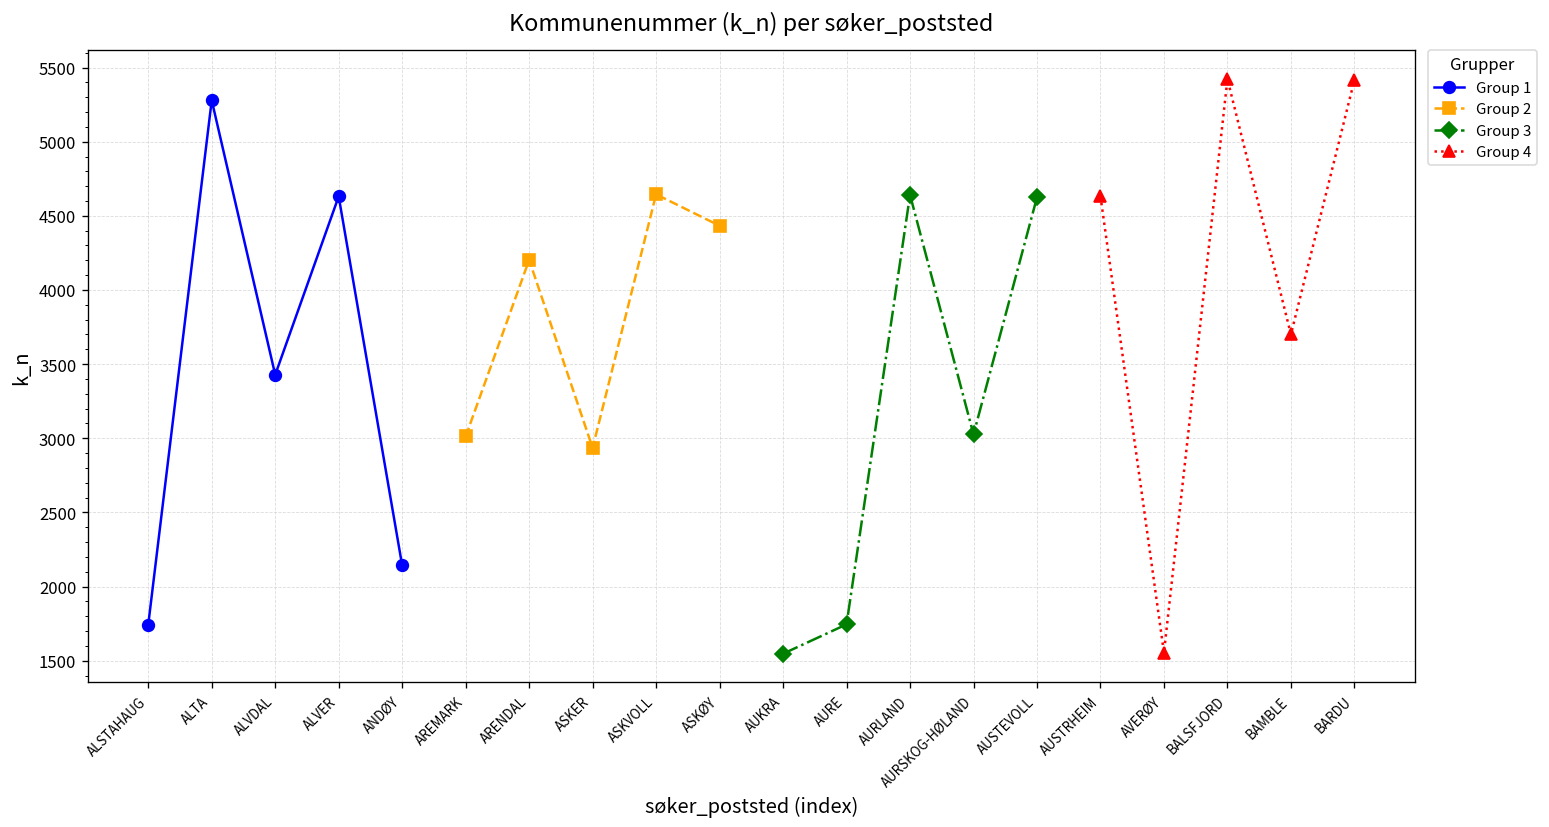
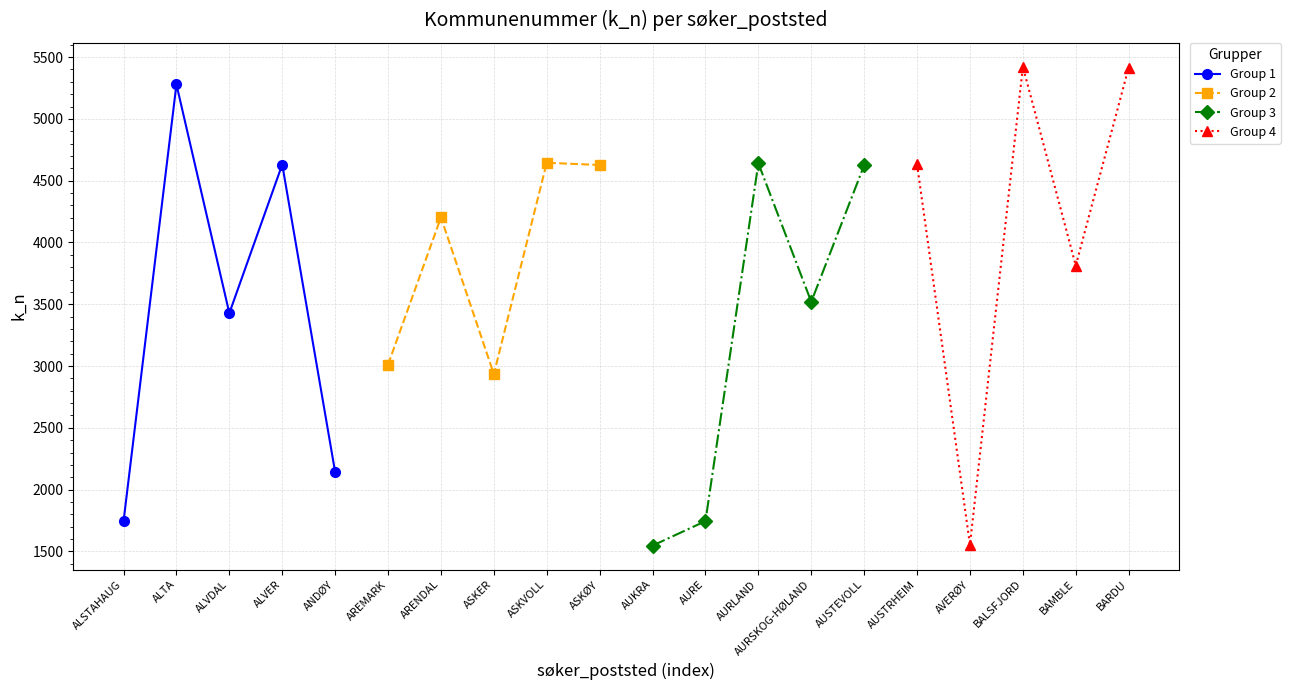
  {
    "Group 1": {
      "ALSTAHAUG": 1740,
      "ALTA": 5280,
      "ALVDAL": 3430,
      "ALVER": 4630,
      "ANDØY": 2140
    },
    "Group 2": {
      "AREMARK": 3010,
      "ARENDAL": 4200,
      "ASKER": 2940,
      "ASKVOLL": 4650,
-     "ASKØY": 4430
+     "ASKØY": 4630
    },
    "Group 3": {
      "AUKRA": 1550,
      "AURE": 1750,
      "AURLAND": 4640,
-     "AURSKOG-HØLAND": 3030,
+     "AURSKOG-HØLAND": 3520,
      "AUSTEVOLL": 4630
    },
    "Group 4": {
      "AUSTRHEIM": 4630,
      "AVERØY": 1550,
      "BALSFJORD": 5420,
-     "BAMBLE": 3700,
+     "BAMBLE": 3810,
      "BARDU": 5420
    }
  }
